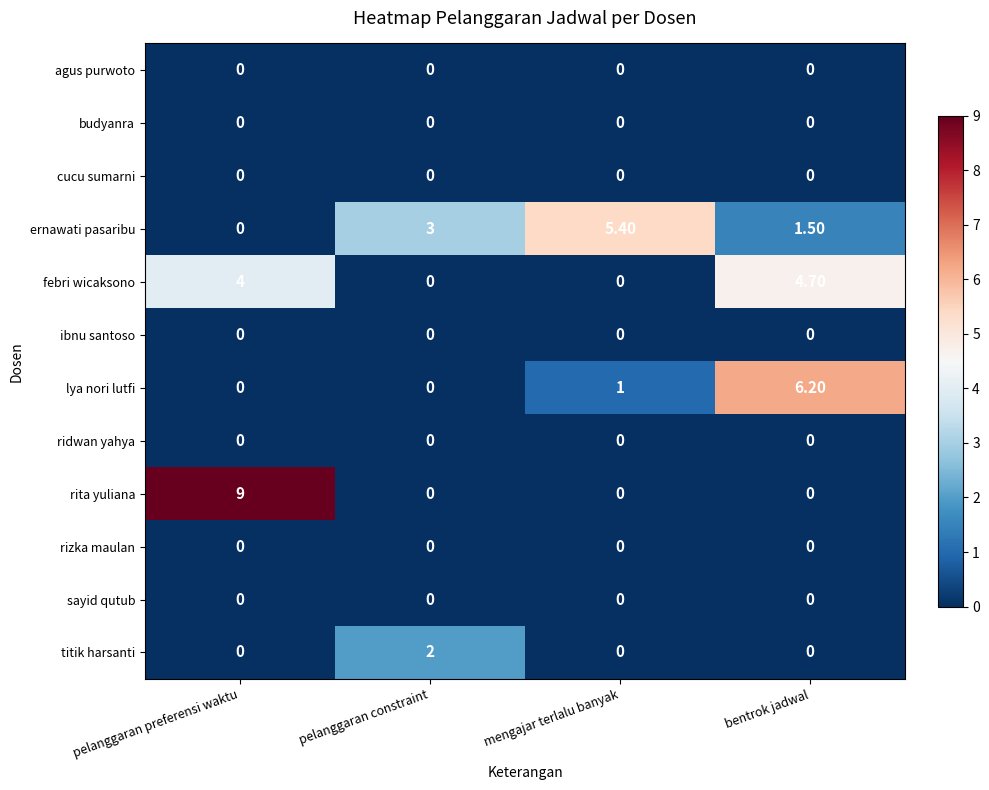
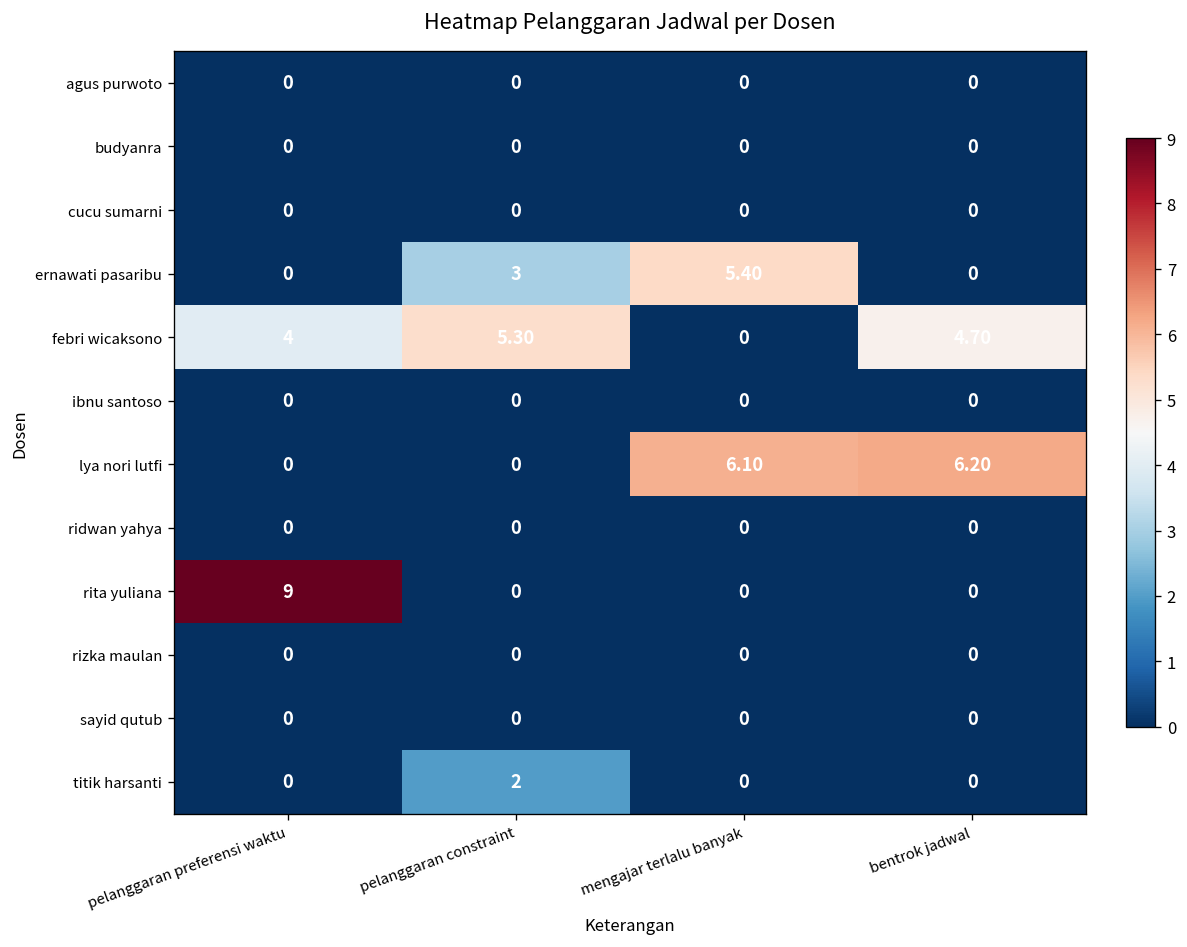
  {
    "agus purwoto": {
      "pelanggaran preferensi waktu": 0,
      "pelanggaran constraint": 0,
      "mengajar terlalu banyak": 0,
      "bentrok jadwal": 0
    },
    "budyanra": {
      "pelanggaran preferensi waktu": 0,
      "pelanggaran constraint": 0,
      "mengajar terlalu banyak": 0,
      "bentrok jadwal": 0
    },
    "cucu sumarni": {
      "pelanggaran preferensi waktu": 0,
      "pelanggaran constraint": 0,
      "mengajar terlalu banyak": 0,
      "bentrok jadwal": 0
    },
    "ernawati pasaribu": {
      "pelanggaran preferensi waktu": 0,
      "pelanggaran constraint": 3,
      "mengajar terlalu banyak": 5.40,
-     "bentrok jadwal": 1.50
+     "bentrok jadwal": 0
    },
    "febri wicaksono": {
-     "pelanggaran constraint": 0,
+     "pelanggaran constraint": 5.30,
      "mengajar terlalu banyak": 0
    },
    "ibnu santoso": {
      "pelanggaran preferensi waktu": 0,
      "pelanggaran constraint": 0,
      "mengajar terlalu banyak": 0,
      "bentrok jadwal": 0
    },
    "lya nori lutfi": {
      "pelanggaran preferensi waktu": 0,
      "pelanggaran constraint": 0,
-     "mengajar terlalu banyak": 1,
+     "mengajar terlalu banyak": 6.10,
      "bentrok jadwal": 6.20
    },
    "ridwan yahya": {
      "pelanggaran preferensi waktu": 0,
      "pelanggaran constraint": 0,
      "mengajar terlalu banyak": 0,
      "bentrok jadwal": 0
    },
    "rita yuliana": {
      "pelanggaran preferensi waktu": 9,
      "pelanggaran constraint": 0,
      "mengajar terlalu banyak": 0,
      "bentrok jadwal": 0
    },
    "rizka maulan": {
      "pelanggaran preferensi waktu": 0,
      "pelanggaran constraint": 0,
      "mengajar terlalu banyak": 0,
      "bentrok jadwal": 0
    },
    "sayid qutub": {
      "pelanggaran preferensi waktu": 0,
      "pelanggaran constraint": 0,
      "mengajar terlalu banyak": 0,
      "bentrok jadwal": 0
    },
    "titik harsanti": {
      "pelanggaran preferensi waktu": 0,
      "pelanggaran constraint": 2,
      "mengajar terlalu banyak": 0,
      "bentrok jadwal": 0
    }
  }
